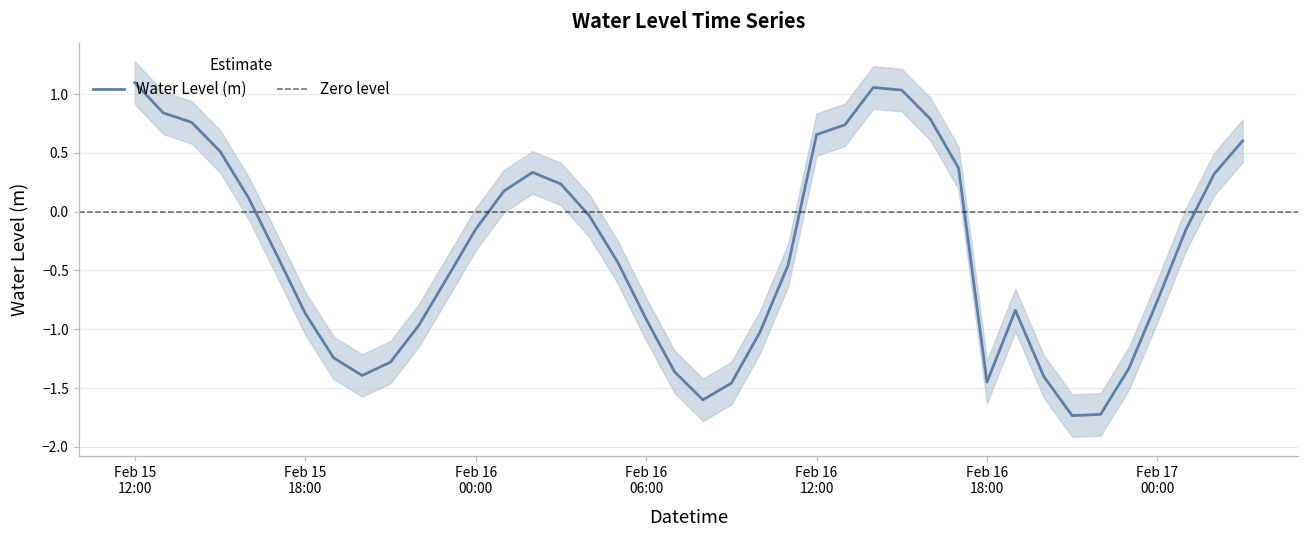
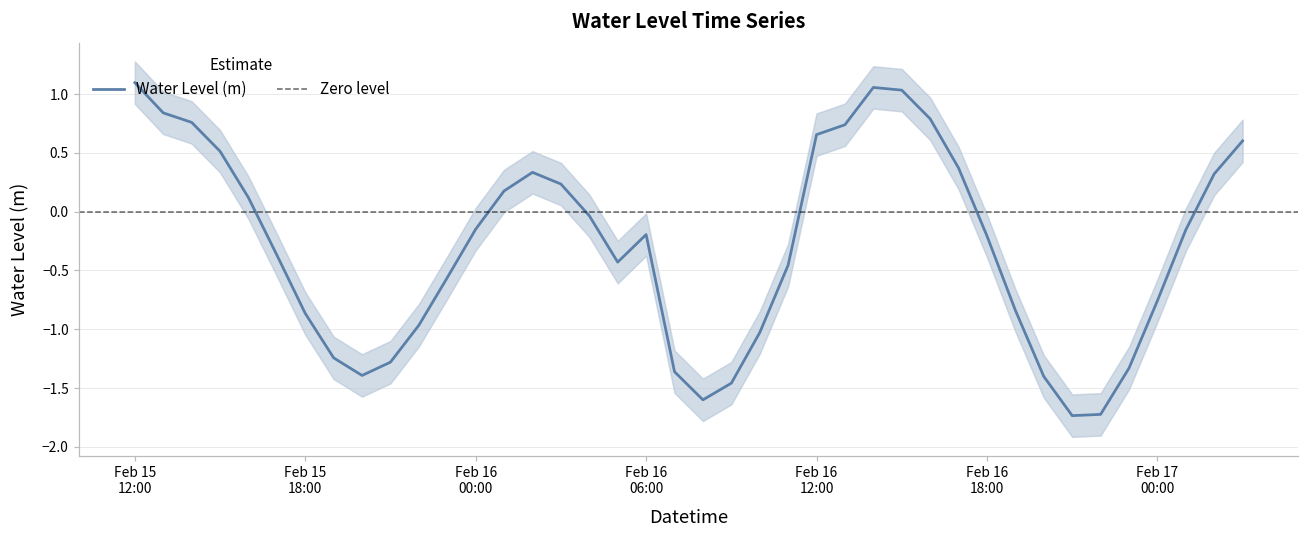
  {
    "Water Level (m)": {
      "Feb 15 12:00": 1.10,
      "Feb 15 18:00": -0.86,
      "Feb 16 00:00": -0.15,
-     "Feb 16 06:00": -0.91,
+     "Feb 16 06:00": -0.19,
      "Feb 16 12:00": 0.65,
-     "Feb 16 18:00": -1.45,
+     "Feb 16 18:00": -0.21,
      "Feb 17 00:00": -0.76
    }
  }
